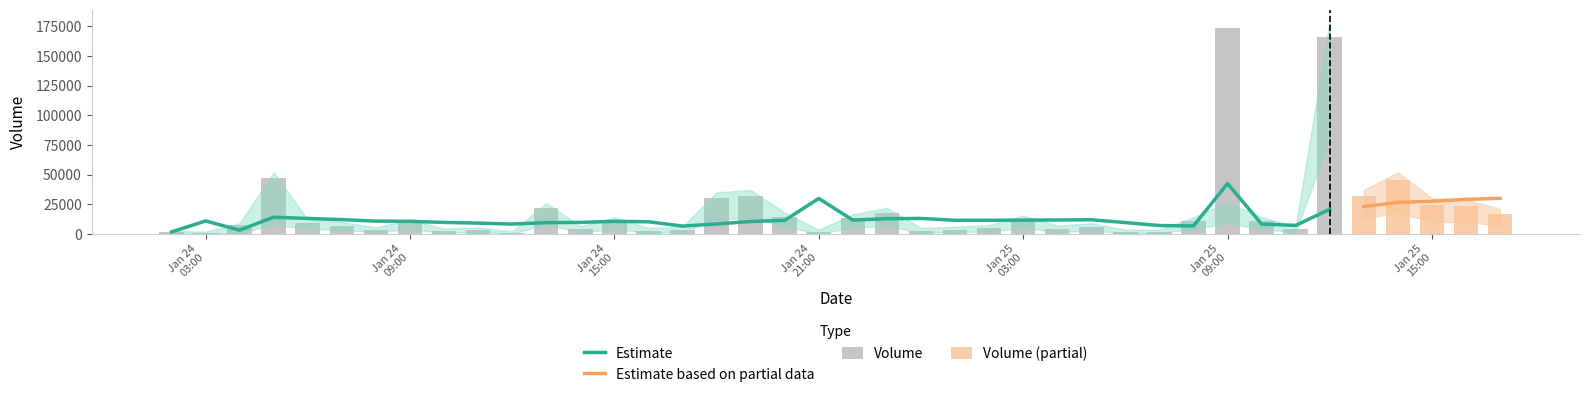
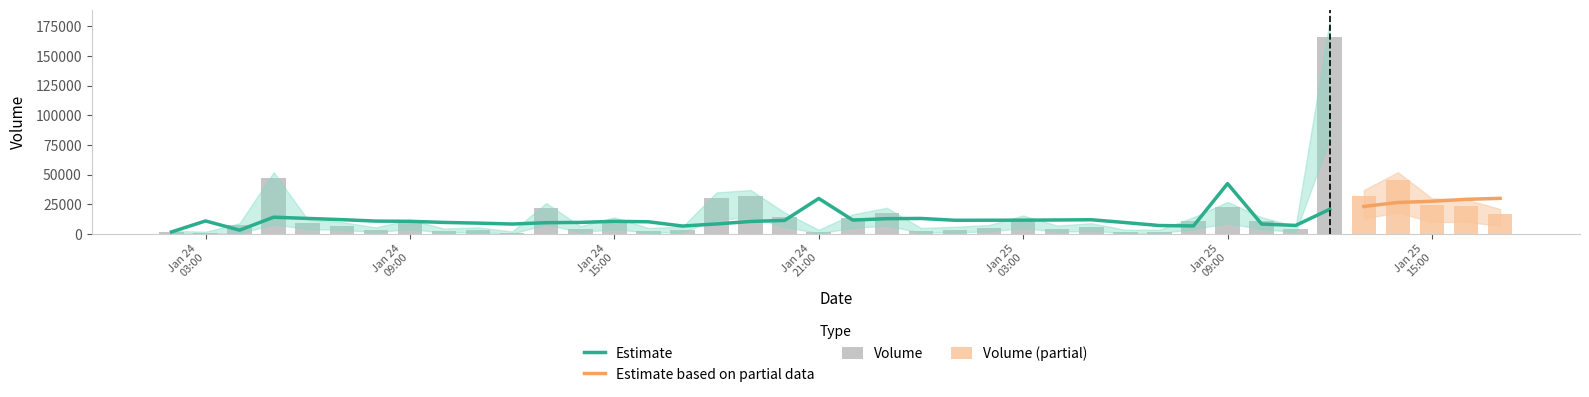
  {
    "Estimate": {
      "Jan 24 03:00": 11000,
      "Jan 24 15:00": 11000,
      "Jan 24 21:00": 30000,
      "Jan 25 03:00": 12000,
      "Jan 25 09:00": 42000
    },
    "Volume": {
      "Jan 24 09:00": 9000,
      "Jan 24 15:00": 11000,
      "Jan 25 03:00": 12000,
-     "Jan 25 09:00": 174000
+     "Jan 25 09:00": 23000
    },
    "Estimate based on partial data": {
      "Jan 25 15:00": 28000
    }
  }
